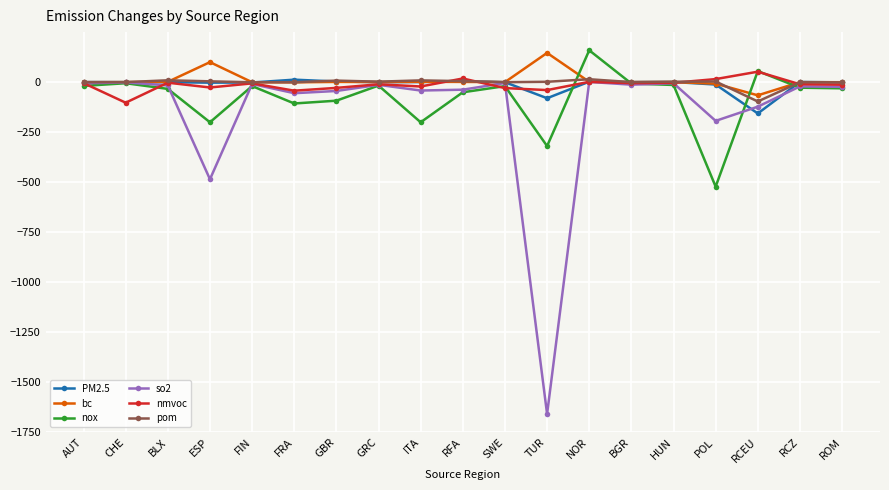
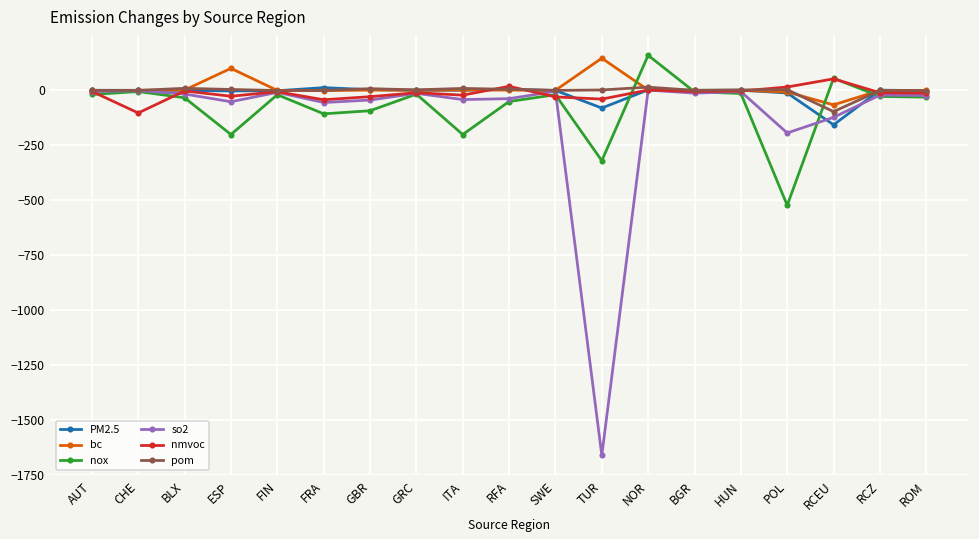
  {
    "PM2.5": {
      "FRA": 10,
      "TUR": -80,
      "RCEU": -160
    },
    "bc": {
      "ESP": 100,
      "TUR": 150,
      "RCEU": -70
    },
    "nox": {
      "AUT": -20,
      "BLX": -30,
      "ESP": -200,
      "FRA": -110,
      "GBR": -90,
      "ITA": -200,
      "RFA": -50,
      "TUR": -320,
      "NOR": 160,
      "POL": -520
    },
    "so2": {
      "BLX": -20,
-     "ESP": -490,
+     "ESP": -50,
      "GBR": -40,
      "ITA": -40,
      "RFA": -40,
      "TUR": -1660,
      "POL": -190,
      "RCEU": -120
    },
    "nmvoc": {
      "CHE": -100,
      "ESP": -30,
      "GBR": -30,
      "ITA": -20,
      "RFA": 20,
      "TUR": -40
    },
    "pom": {
      "TUR": 0,
      "RCEU": -100
    }
  }
